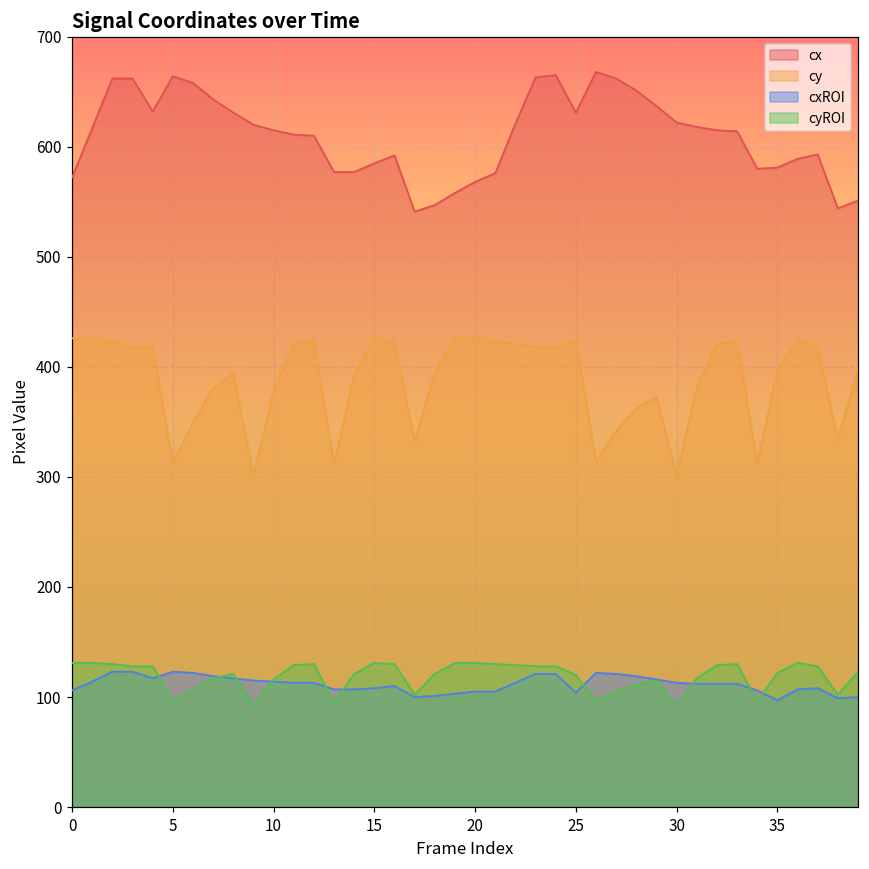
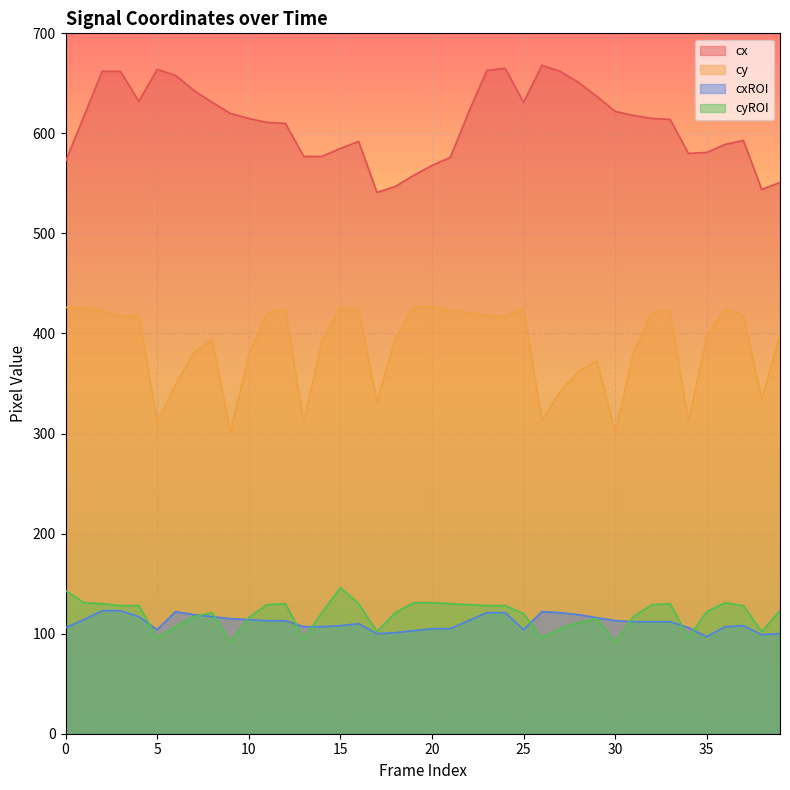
  {
    "cxROI": {
      "0": 106,
-     "5": 123,
+     "5": 104,
      "15": 108,
      "20": 105,
      "25": 104,
      "30": 113,
      "35": 97
    },
    "cyROI": {
-     "0": 131,
+     "0": 143,
      "5": 96,
-     "15": 131,
+     "15": 146,
      "20": 131,
      "25": 120,
      "30": 92,
      "35": 122
    }
  }
